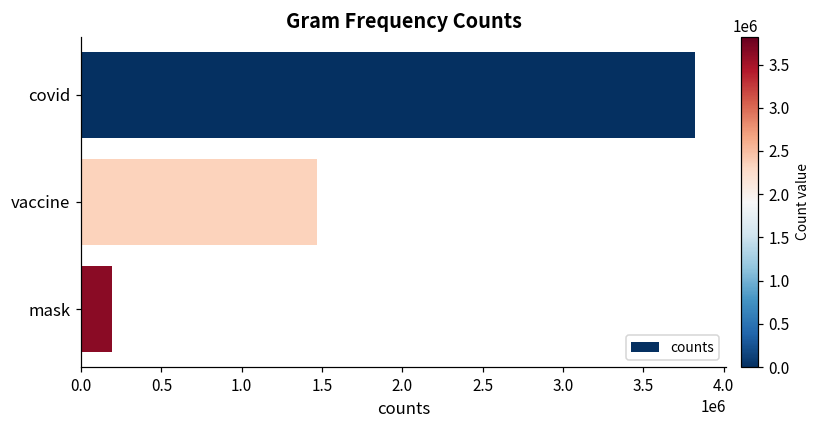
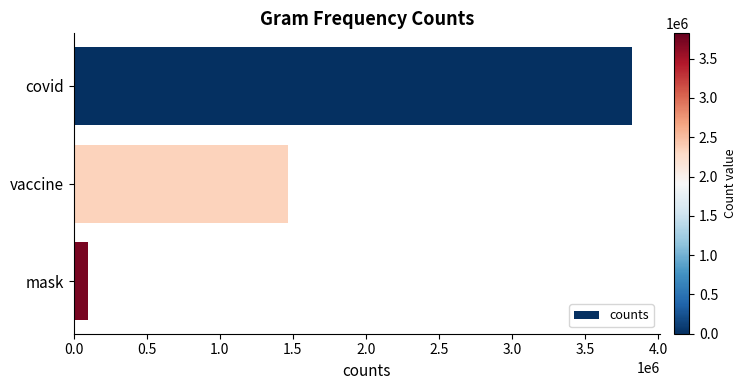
  {
    "covid": 3820000,
    "vaccine": 1470000,
-   "mask": 190000
+   "mask": 100000
  }
